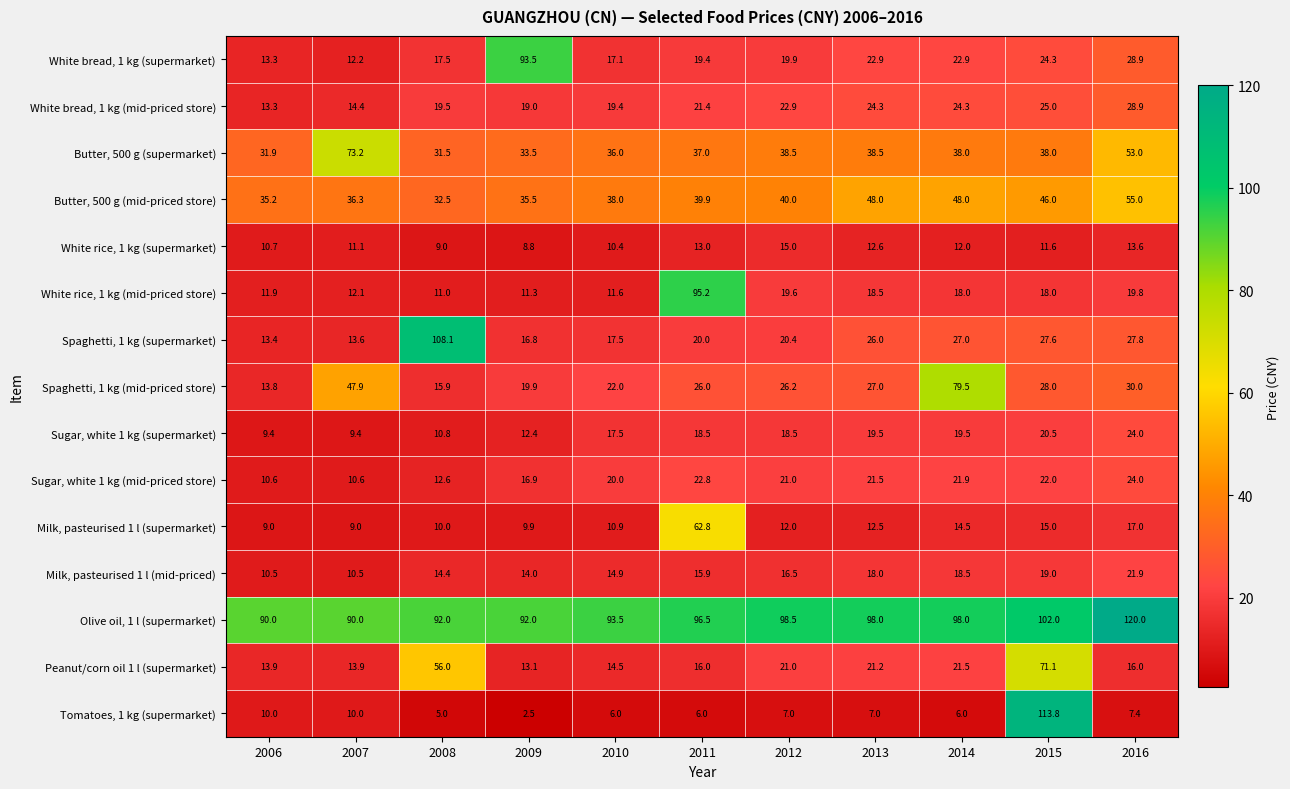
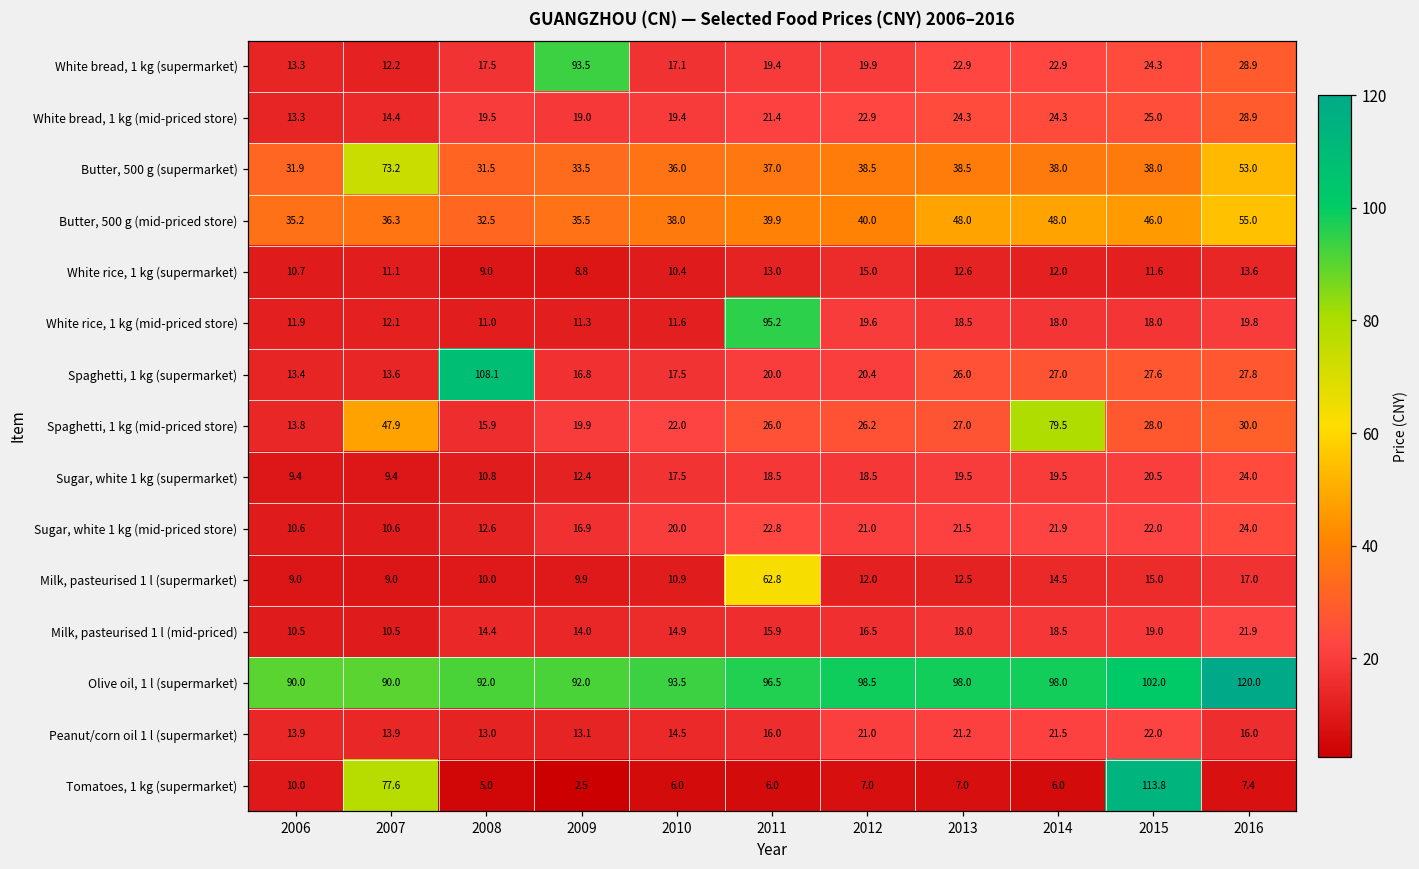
  {
    "White bread, 1 kg (supermarket)": {
      "2006": 13.3,
      "2007": 12.2,
      "2008": 17.5,
      "2009": 93.5,
      "2010": 17.1,
      "2011": 19.4,
      "2012": 19.9,
      "2013": 22.9,
      "2014": 22.9,
      "2015": 24.3,
      "2016": 28.9
    },
    "White bread, 1 kg (mid-priced store)": {
      "2006": 13.3,
      "2007": 14.4,
      "2008": 19.5,
      "2009": 19.0,
      "2010": 19.4,
      "2011": 21.4,
      "2012": 22.9,
      "2013": 24.3,
      "2014": 24.3,
      "2015": 25.0,
      "2016": 28.9
    },
    "Butter, 500 g (supermarket)": {
      "2006": 31.9,
      "2007": 73.2,
      "2008": 31.5,
      "2009": 33.5,
      "2010": 36.0,
      "2011": 37.0,
      "2012": 38.5,
      "2013": 38.5,
      "2014": 38.0,
      "2015": 38.0,
      "2016": 53.0
    },
    "Butter, 500 g (mid-priced store)": {
      "2006": 35.2,
      "2007": 36.3,
      "2008": 32.5,
      "2009": 35.5,
      "2010": 38.0,
      "2011": 39.9,
      "2012": 40.0,
      "2013": 48.0,
      "2014": 48.0,
      "2015": 46.0,
      "2016": 55.0
    },
    "White rice, 1 kg (supermarket)": {
      "2006": 10.7,
      "2007": 11.1,
      "2008": 9.0,
      "2009": 8.8,
      "2010": 10.4,
      "2011": 13.0,
      "2012": 15.0,
      "2013": 12.6,
      "2014": 12.0,
      "2015": 11.6,
      "2016": 13.6
    },
    "White rice, 1 kg (mid-priced store)": {
      "2006": 11.9,
      "2007": 12.1,
      "2008": 11.0,
      "2009": 11.3,
      "2010": 11.6,
      "2011": 95.2,
      "2012": 19.6,
      "2013": 18.5,
      "2014": 18.0,
      "2015": 18.0,
      "2016": 19.8
    },
    "Spaghetti, 1 kg (supermarket)": {
      "2006": 13.4,
      "2007": 13.6,
      "2008": 108.1,
      "2009": 16.8,
      "2010": 17.5,
      "2011": 20.0,
      "2012": 20.4,
      "2013": 26.0,
      "2014": 27.0,
      "2015": 27.6,
      "2016": 27.8
    },
    "Spaghetti, 1 kg (mid-priced store)": {
      "2006": 13.8,
      "2007": 47.9,
      "2008": 15.9,
      "2009": 19.9,
      "2010": 22.0,
      "2011": 26.0,
      "2012": 26.2,
      "2013": 27.0,
      "2014": 79.5,
      "2015": 28.0,
      "2016": 30.0
    },
    "Sugar, white 1 kg (supermarket)": {
      "2006": 9.4,
      "2007": 9.4,
      "2008": 10.8,
      "2009": 12.4,
      "2010": 17.5,
      "2011": 18.5,
      "2012": 18.5,
      "2013": 19.5,
      "2014": 19.5,
      "2015": 20.5,
      "2016": 24.0
    },
    "Sugar, white 1 kg (mid-priced store)": {
      "2006": 10.6,
      "2007": 10.6,
      "2008": 12.6,
      "2009": 16.9,
      "2010": 20.0,
      "2011": 22.8,
      "2012": 21.0,
      "2013": 21.5,
      "2014": 21.9,
      "2015": 22.0,
      "2016": 24.0
    },
    "Milk, pasteurised 1 l (supermarket)": {
      "2006": 9.0,
      "2007": 9.0,
      "2008": 10.0,
      "2009": 9.9,
      "2010": 10.9,
      "2011": 62.8,
      "2012": 12.0,
      "2013": 12.5,
      "2014": 14.5,
      "2015": 15.0,
      "2016": 17.0
    },
    "Milk, pasteurised 1 l (mid-priced)": {
      "2006": 10.5,
      "2007": 10.5,
      "2008": 14.4,
      "2009": 14.0,
      "2010": 14.9,
      "2011": 15.9,
      "2012": 16.5,
      "2013": 18.0,
      "2014": 18.5,
      "2015": 19.0,
      "2016": 21.9
    },
    "Olive oil, 1 l (supermarket)": {
      "2006": 90.0,
      "2007": 90.0,
      "2008": 92.0,
      "2009": 92.0,
      "2010": 93.5,
      "2011": 96.5,
      "2012": 98.5,
      "2013": 98.0,
      "2014": 98.0,
      "2015": 102.0,
      "2016": 120.0
    },
    "Peanut/corn oil 1 l (supermarket)": {
      "2006": 13.9,
      "2007": 13.9,
-     "2008": 56.0,
+     "2008": 13.0,
      "2009": 13.1,
      "2010": 14.5,
      "2011": 16.0,
      "2012": 21.0,
      "2013": 21.2,
      "2014": 21.5,
-     "2015": 71.1,
+     "2015": 22.0,
      "2016": 16.0
    },
    "Tomatoes, 1 kg (supermarket)": {
      "2006": 10.0,
-     "2007": 10.0,
+     "2007": 77.6,
      "2008": 5.0,
      "2009": 2.5,
      "2010": 6.0,
      "2011": 6.0,
      "2012": 7.0,
      "2013": 7.0,
      "2014": 6.0,
      "2015": 113.8,
      "2016": 7.4
    }
  }
